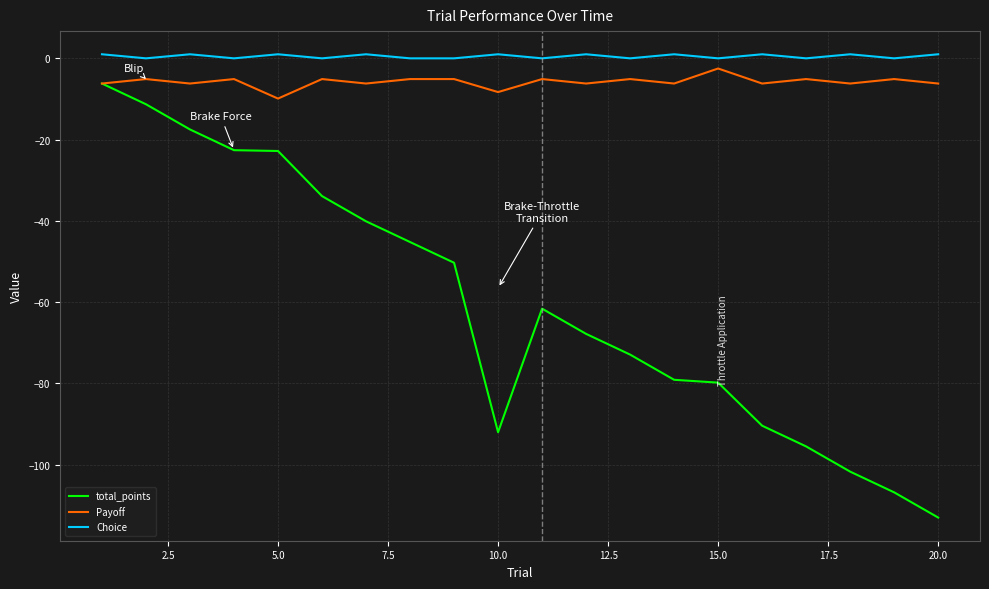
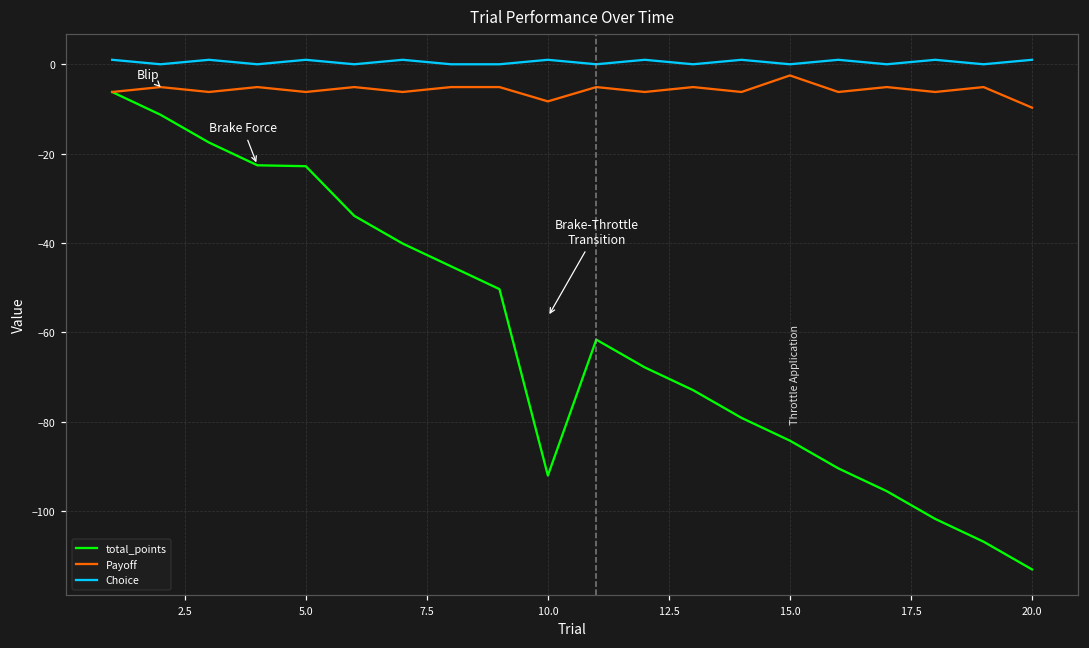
  {
    "total_points": {
      "5.0": -23,
      "10.0": -92,
-     "15.0": -80,
+     "15.0": -84,
      "20.0": -113
    },
    "Payoff": {
-     "5.0": -10,
+     "5.0": -6,
      "10.0": -8,
      "15.0": -3,
-     "20.0": -6
+     "20.0": -10
    },
    "Choice": {
      "5.0": 1,
      "10.0": 1,
      "15.0": 0,
      "20.0": 1
    }
  }
